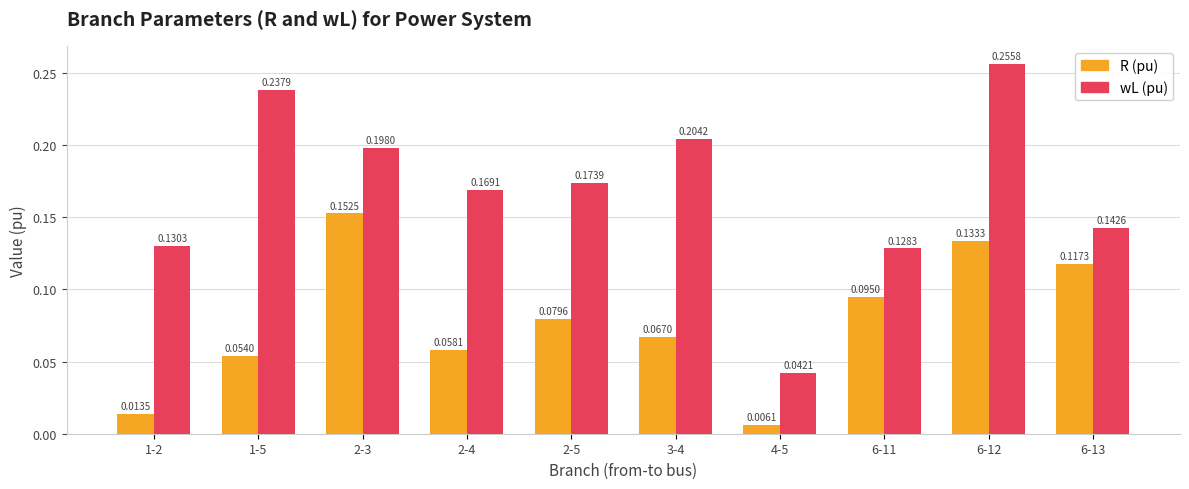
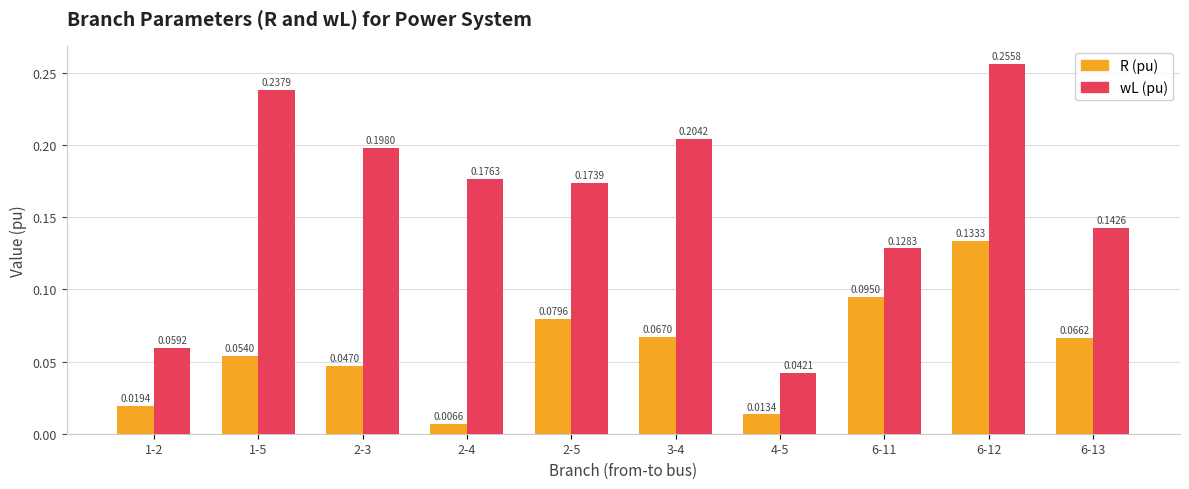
  {
    "R (pu)": {
-     "1-2": 0.0135,
+     "1-2": 0.0194,
      "1-5": 0.0540,
-     "2-3": 0.1525,
-     "2-4": 0.0581,
+     "2-3": 0.0470,
+     "2-4": 0.0066,
      "2-5": 0.0796,
      "3-4": 0.0670,
-     "4-5": 0.0061,
+     "4-5": 0.0134,
      "6-11": 0.0950,
      "6-12": 0.1333,
-     "6-13": 0.1173
+     "6-13": 0.0662
    },
    "wL (pu)": {
-     "1-2": 0.1303,
+     "1-2": 0.0592,
      "1-5": 0.2379,
      "2-3": 0.1980,
-     "2-4": 0.1691,
+     "2-4": 0.1763,
      "2-5": 0.1739,
      "3-4": 0.2042,
      "4-5": 0.0421,
      "6-11": 0.1283,
      "6-12": 0.2558,
      "6-13": 0.1426
    }
  }
